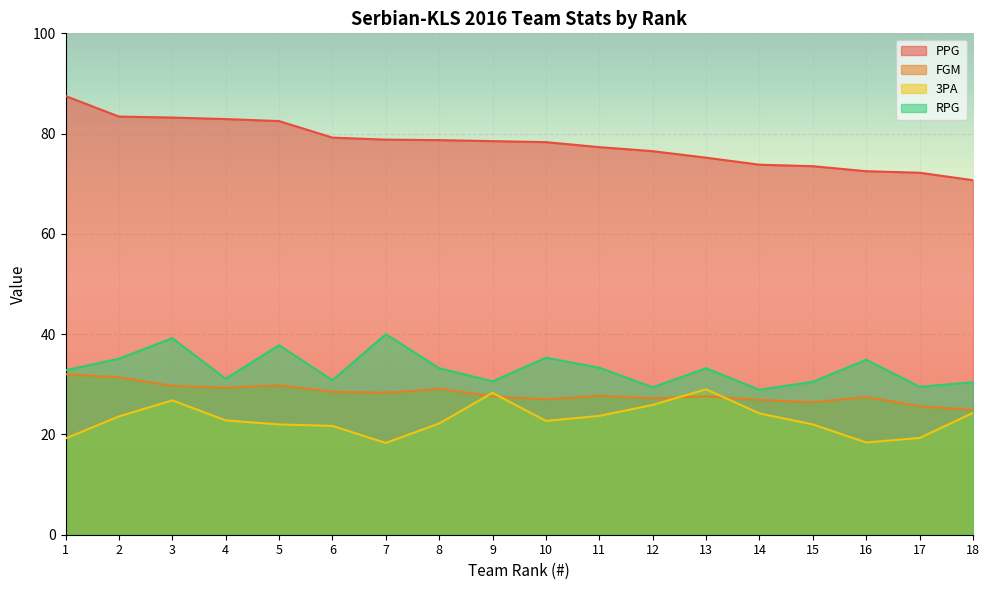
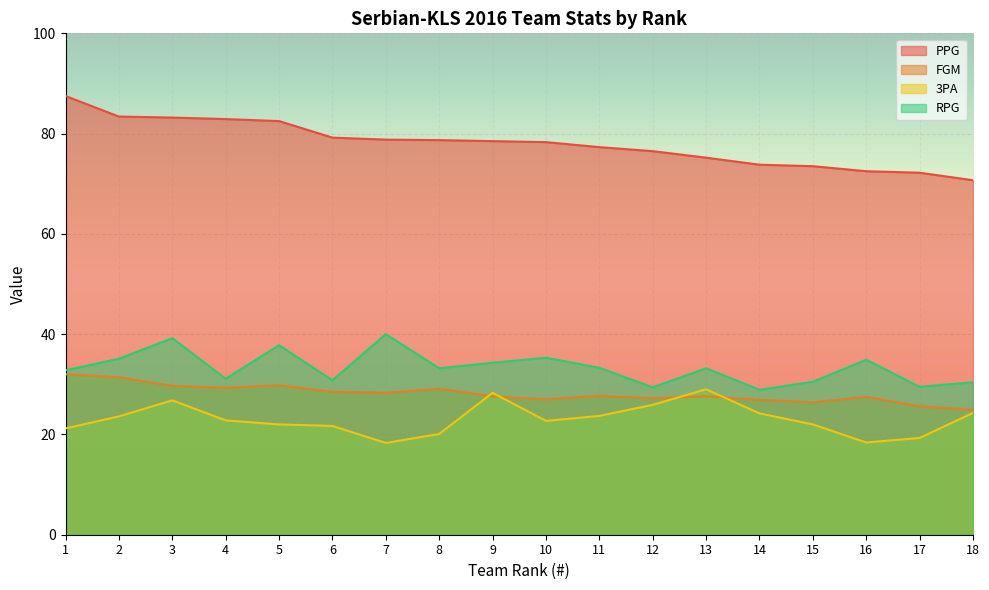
  {
    "3PA": {
-     "1": 19,
+     "1": 21,
      "2": 24,
      "3": 27,
      "4": 23,
      "5": 22,
      "6": 22,
      "7": 18,
-     "8": 22,
+     "8": 20,
      "9": 28,
      "10": 23,
      "11": 24,
      "12": 26,
      "13": 29,
      "14": 24,
      "15": 22,
      "16": 18,
      "17": 19,
      "18": 24
    },
    "RPG": {
      "1": 33,
      "2": 35,
      "3": 39,
      "4": 31,
      "5": 38,
      "6": 31,
      "7": 40,
      "8": 33,
-     "9": 31,
+     "9": 34,
      "10": 35,
      "11": 33,
      "12": 29,
      "13": 33,
      "14": 29,
      "15": 31,
      "16": 35,
      "17": 30,
      "18": 30
    }
  }
